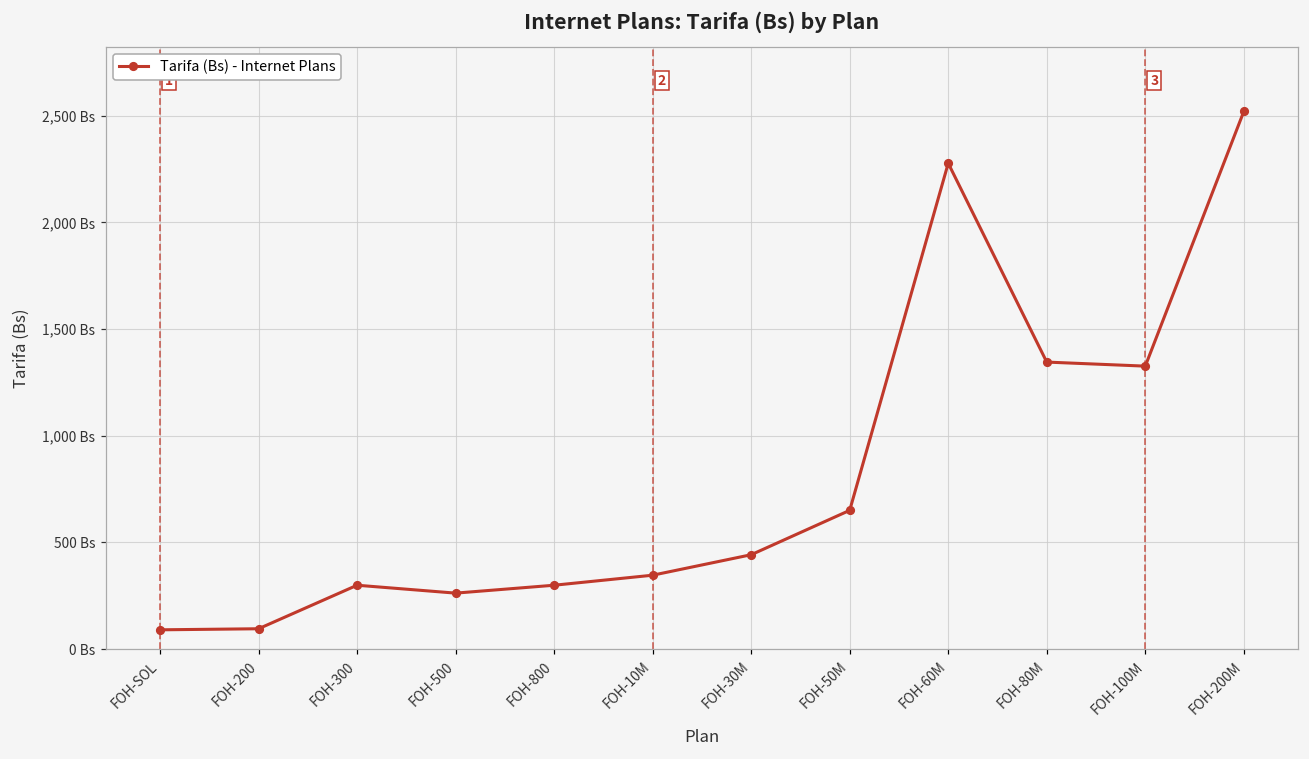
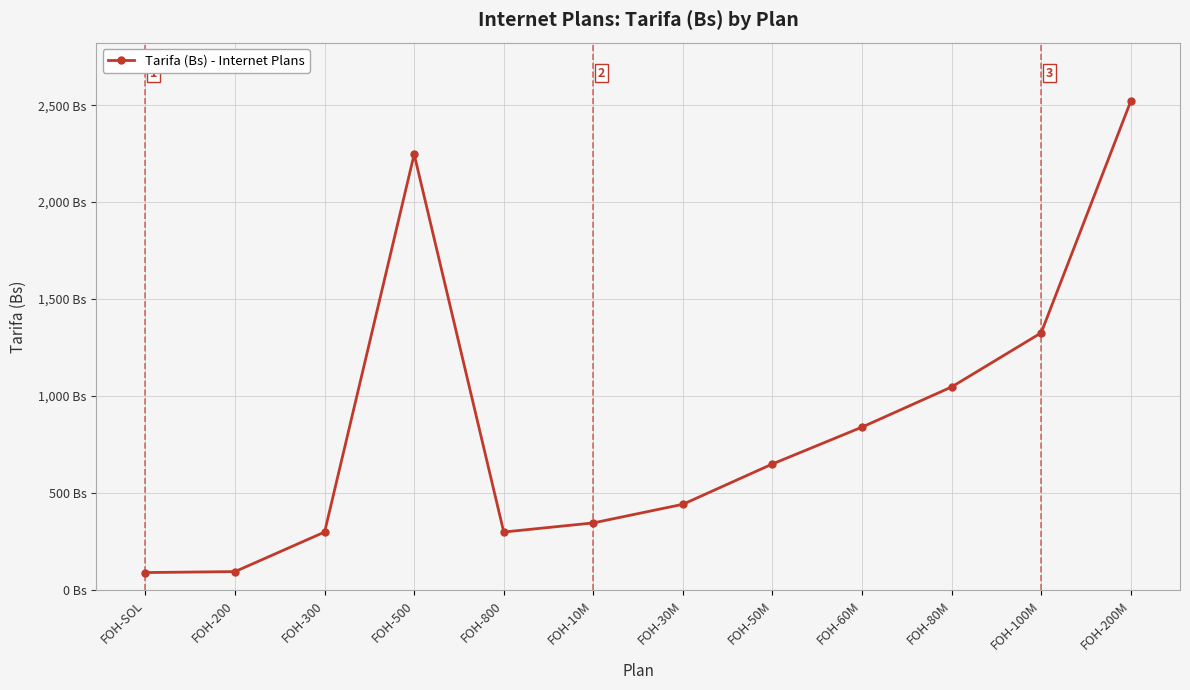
  {
    "FOH-SOL": "90 Bs",
    "FOH-200": "100 Bs",
    "FOH-300": "300 Bs",
-   "FOH-500": "260 Bs",
+   "FOH-500": "2,250 Bs",
    "FOH-800": "300 Bs",
    "FOH-10M": "350 Bs",
    "FOH-30M": "440 Bs",
    "FOH-50M": "650 Bs",
-   "FOH-60M": "2,280 Bs",
-   "FOH-80M": "1,350 Bs",
+   "FOH-60M": "840 Bs",
+   "FOH-80M": "1,050 Bs",
    "FOH-100M": "1,330 Bs",
    "FOH-200M": "2,520 Bs"
  }
